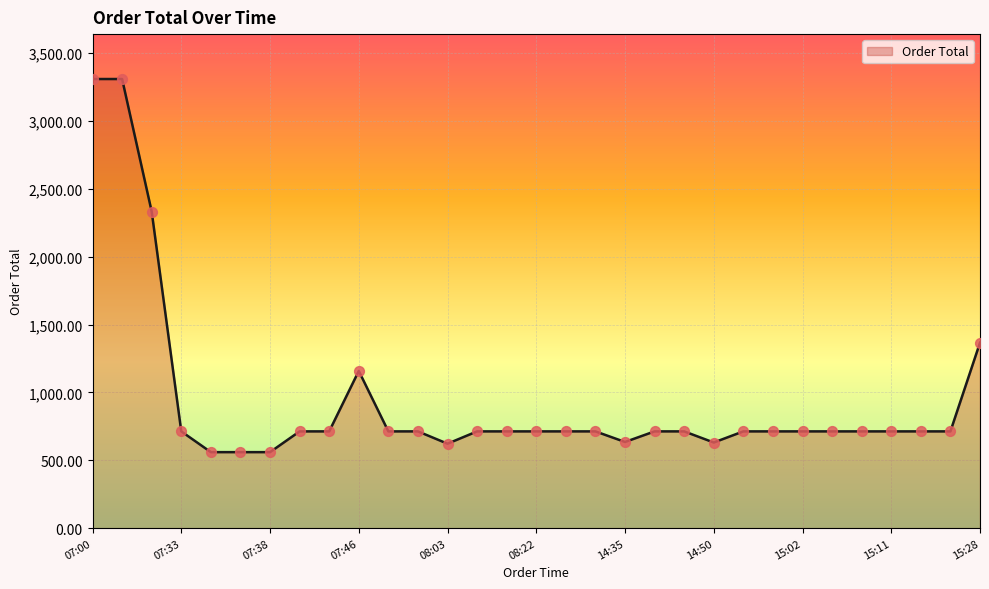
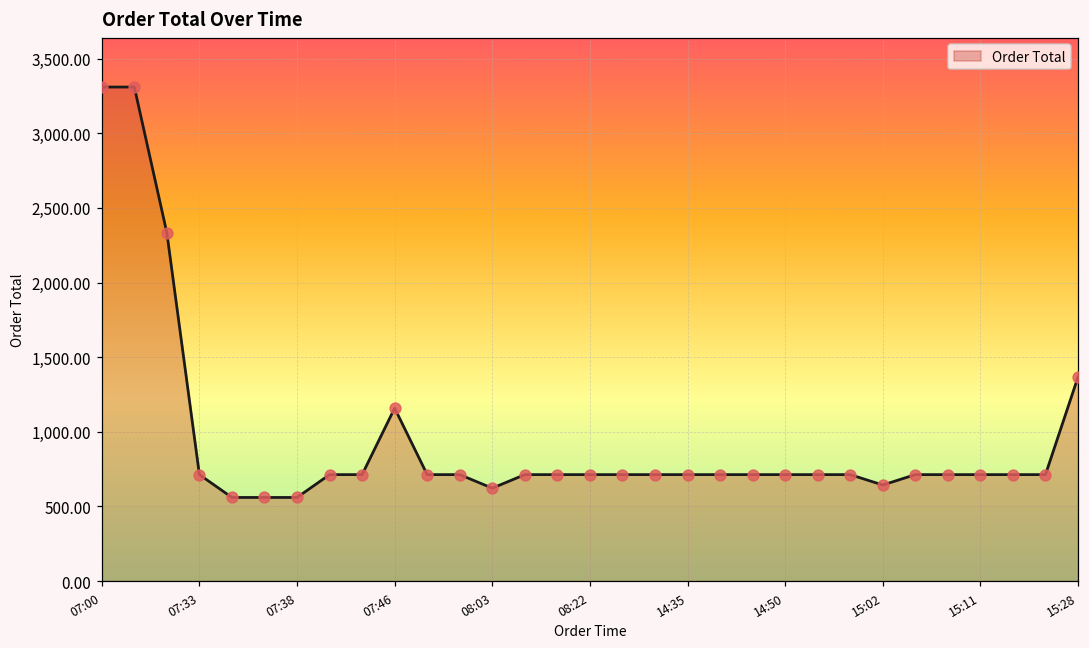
  {
    "07:33": "710",
    "07:38": "560",
    "07:46": "1,160",
    "08:03": "620",
    "08:22": "710",
-   "14:35": "630",
-   "14:50": "630",
-   "15:02": "710",
+   "14:35": "710",
+   "14:50": "710",
+   "15:02": "640",
    "15:11": "710",
    "15:28": "1,370"
  }
